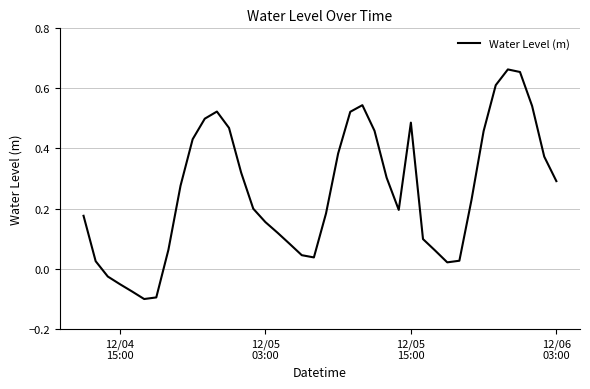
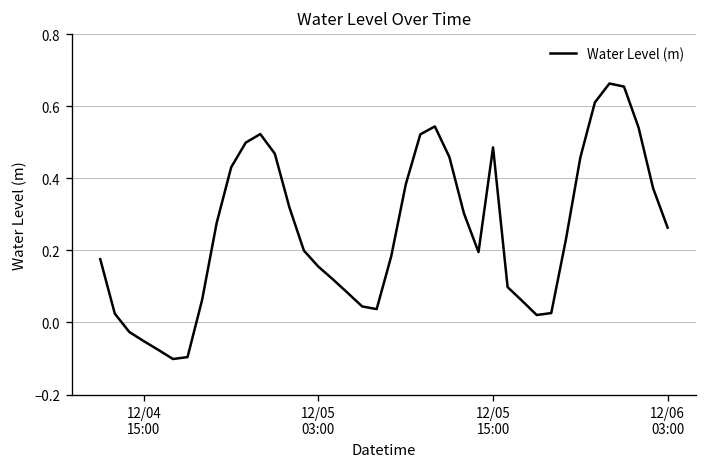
  {
    "12/04 15:00": -0.05,
    "12/05 03:00": 0.15,
    "12/05 15:00": 0.49,
-   "12/06 03:00": 0.29
+   "12/06 03:00": 0.26
  }
